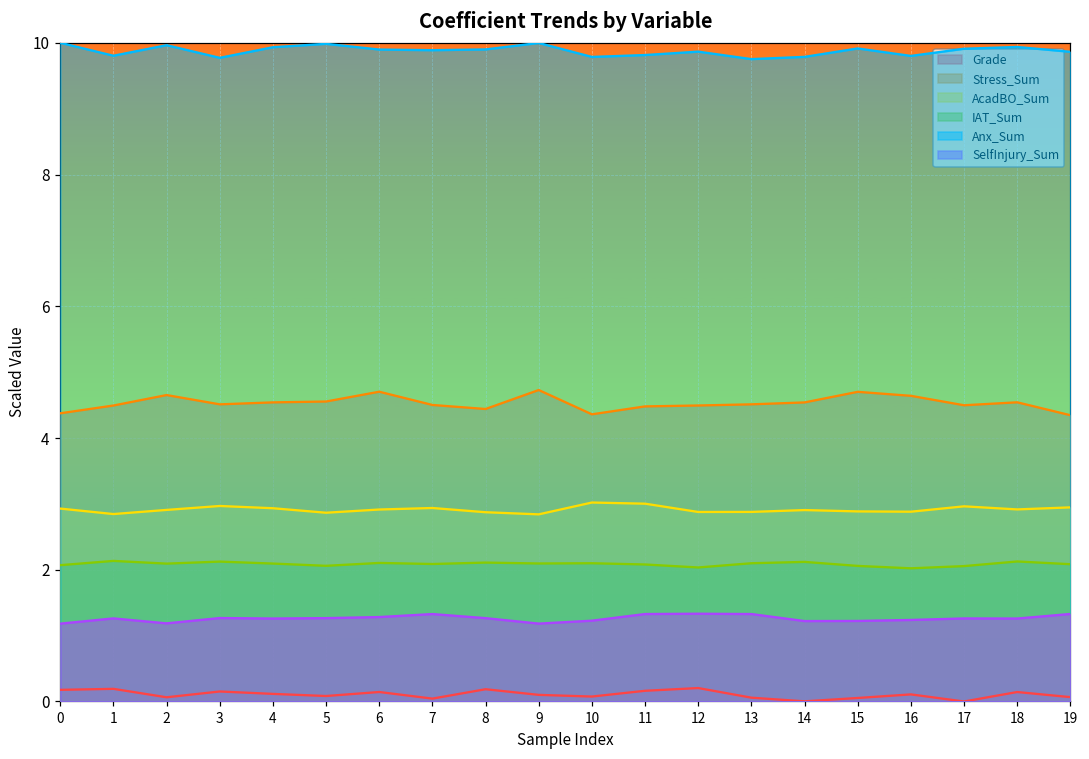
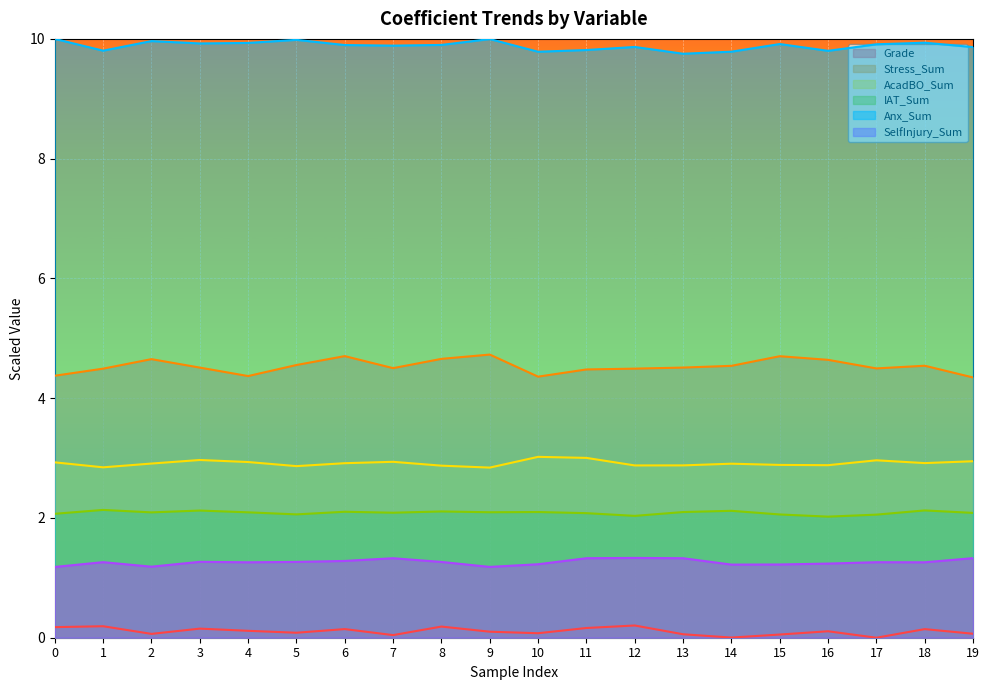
  {
    "Grade": {
      "0": 0.2,
      "1": 0.2,
      "2": 0.1,
      "3": 0.2,
      "4": 0.1,
      "5": 0.1,
      "6": 0.1,
      "7": 0.0,
      "8": 0.2,
      "9": 0.1,
      "10": 0.1,
      "11": 0.2,
      "12": 0.2,
      "13": 0.1,
      "14": 0.0,
      "15": 0.1,
      "16": 0.1,
      "17": 0.0,
      "18": 0.1,
      "19": 0.1
    },
    "Stress_Sum": {
      "0": 4.4,
      "1": 4.5,
      "2": 4.7,
      "3": 4.5,
-     "4": 4.5,
+     "4": 4.4,
      "5": 4.6,
      "6": 4.7,
      "7": 4.5,
-     "8": 4.4,
+     "8": 4.7,
      "9": 4.7,
      "10": 4.4,
      "11": 4.5,
      "12": 4.5,
      "13": 4.5,
      "14": 4.5,
      "15": 4.7,
      "16": 4.6,
      "17": 4.5,
      "18": 4.5,
      "19": 4.3
    },
    "AcadBO_Sum": {
      "0": 2.9,
      "1": 2.8,
      "2": 2.9,
      "3": 3.0,
      "4": 2.9,
      "5": 2.9,
      "6": 2.9,
      "7": 2.9,
      "8": 2.9,
      "9": 2.8,
      "10": 3.0,
      "11": 3.0,
      "12": 2.9,
      "13": 2.9,
      "14": 2.9,
      "15": 2.9,
      "16": 2.9,
      "17": 3.0,
      "18": 2.9,
      "19": 2.9
    },
    "IAT_Sum": {
      "0": 2.1,
      "1": 2.1,
      "2": 2.1,
      "3": 2.1,
      "4": 2.1,
      "5": 2.1,
      "6": 2.1,
      "7": 2.1,
      "8": 2.1,
      "9": 2.1,
      "10": 2.1,
      "11": 2.1,
      "12": 2.0,
      "13": 2.1,
      "14": 2.1,
      "15": 2.1,
      "16": 2.0,
      "17": 2.1,
      "18": 2.1,
      "19": 2.1
    },
    "Anx_Sum": {
      "0": 10.0,
      "1": 9.8,
      "2": 10.0,
-     "3": 9.8,
+     "3": 9.9,
      "4": 9.9,
      "5": 10.0,
      "6": 9.9,
      "7": 9.9,
      "8": 9.9,
      "9": 10.0,
      "10": 9.8,
      "11": 9.8,
      "12": 9.9,
      "13": 9.8,
      "14": 9.8,
      "15": 9.9,
      "16": 9.8,
      "17": 9.9,
      "18": 9.9,
      "19": 9.9
    },
    "SelfInjury_Sum": {
      "0": 1.2,
      "1": 1.3,
      "2": 1.2,
      "3": 1.3,
      "4": 1.3,
      "5": 1.3,
      "6": 1.3,
      "7": 1.3,
      "8": 1.3,
      "9": 1.2,
      "10": 1.2,
      "11": 1.3,
      "12": 1.3,
      "13": 1.3,
      "14": 1.2,
      "15": 1.2,
      "16": 1.2,
      "17": 1.3,
      "18": 1.3,
      "19": 1.3
    }
  }
